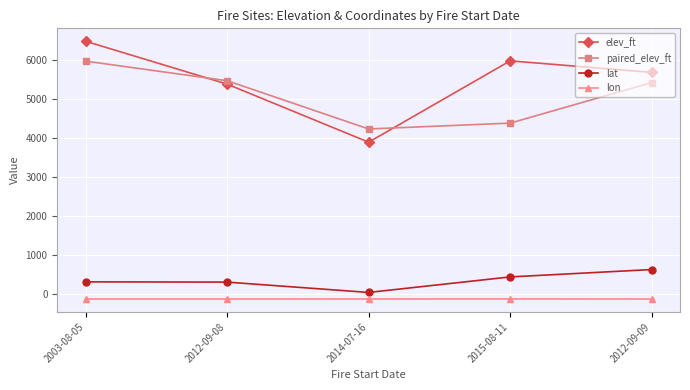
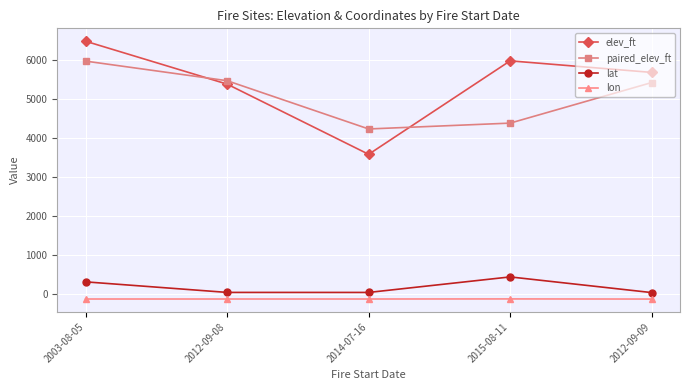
  {
    "elev_ft": {
      "2003-08-05": 6500,
      "2012-09-08": 5400,
-     "2014-07-16": 3900,
+     "2014-07-16": 3600,
      "2015-08-11": 6000
    },
    "lat": {
      "2003-08-05": 300,
-     "2012-09-08": 300,
+     "2012-09-08": 0,
      "2014-07-16": 0,
      "2015-08-11": 400,
-     "2012-09-09": 600
+     "2012-09-09": 0
    }
  }
